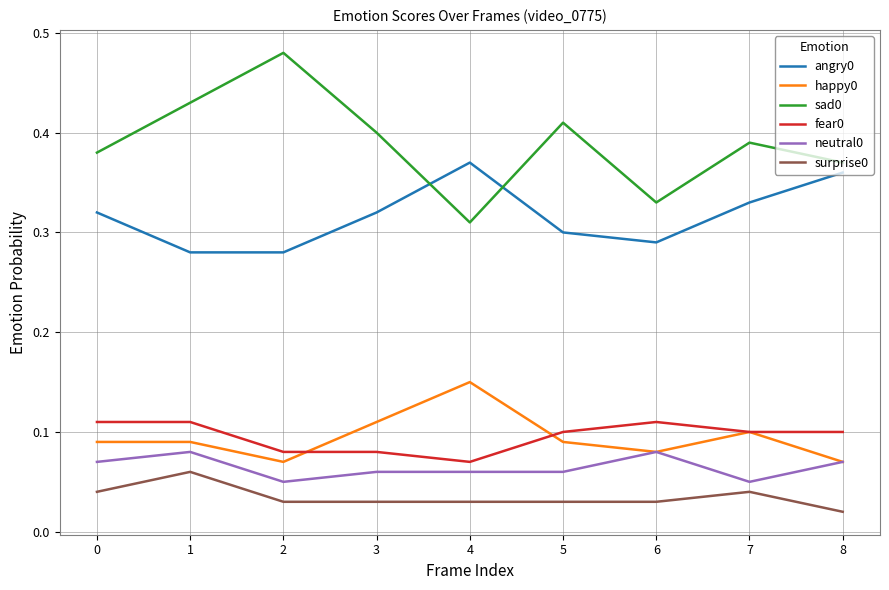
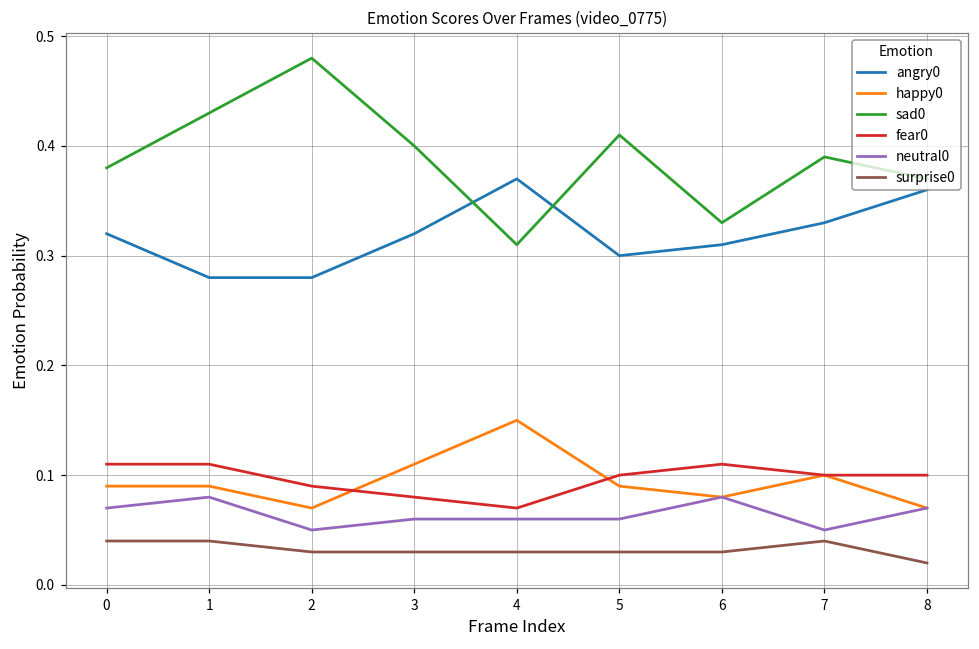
  {
    "angry0": {
      "0": 0.32,
      "1": 0.28,
      "2": 0.28,
      "3": 0.32,
      "4": 0.37,
      "5": 0.30,
-     "6": 0.29,
+     "6": 0.31,
      "7": 0.33
    },
    "happy0": {
      "0": 0.09,
      "1": 0.09,
      "2": 0.07,
      "3": 0.11,
      "4": 0.15,
      "5": 0.09
    },
    "sad0": {
      "0": 0.38,
      "1": 0.43,
      "2": 0.48,
      "3": 0.40,
      "4": 0.31,
      "5": 0.41,
      "6": 0.33,
      "7": 0.39
    },
    "fear0": {
      "0": 0.11,
      "1": 0.11,
-     "2": 0.08,
+     "2": 0.09,
      "3": 0.08,
      "4": 0.07,
      "5": 0.10,
      "6": 0.11,
      "8": 0.10
    },
    "neutral0": {
      "0": 0.07,
      "1": 0.08,
      "2": 0.05,
      "3": 0.06,
      "4": 0.06,
      "5": 0.06,
      "7": 0.05
    },
    "surprise0": {
      "0": 0.04,
-     "1": 0.06,
+     "1": 0.04,
      "2": 0.03,
      "3": 0.03,
      "4": 0.03,
      "5": 0.03,
      "6": 0.03,
      "7": 0.04,
      "8": 0.02
    }
  }
